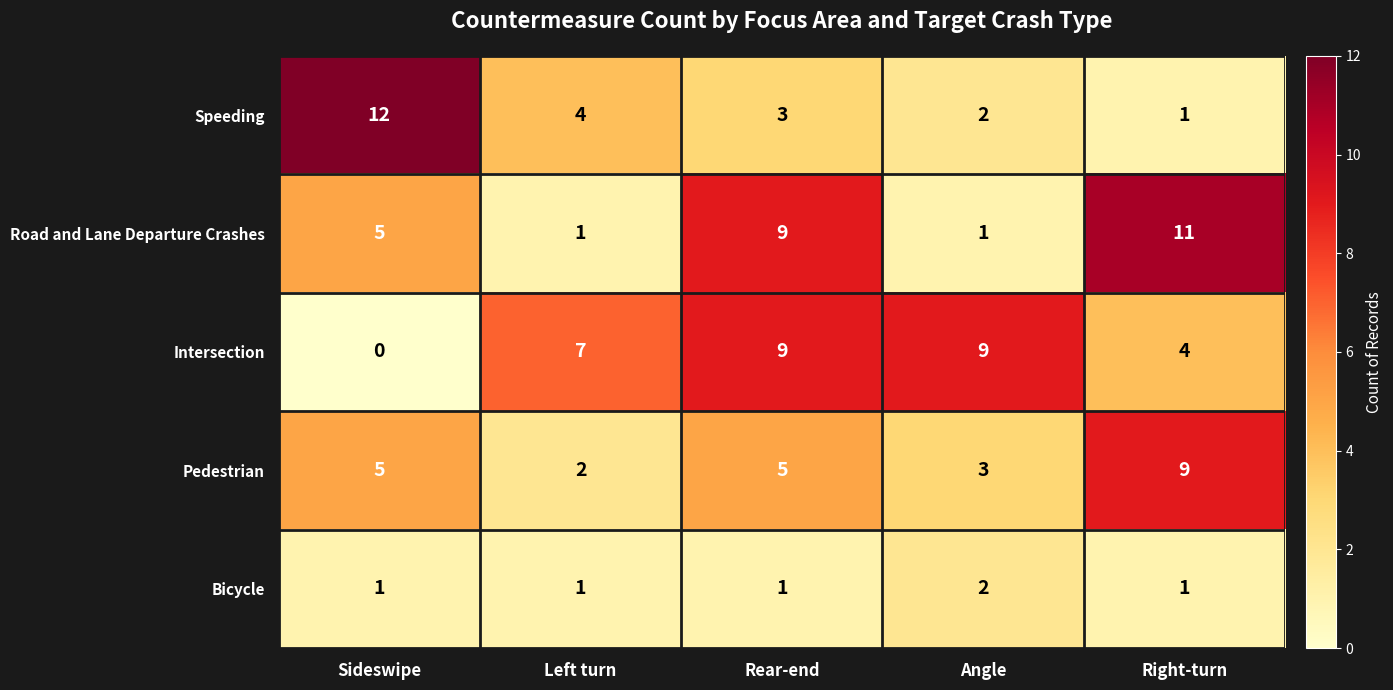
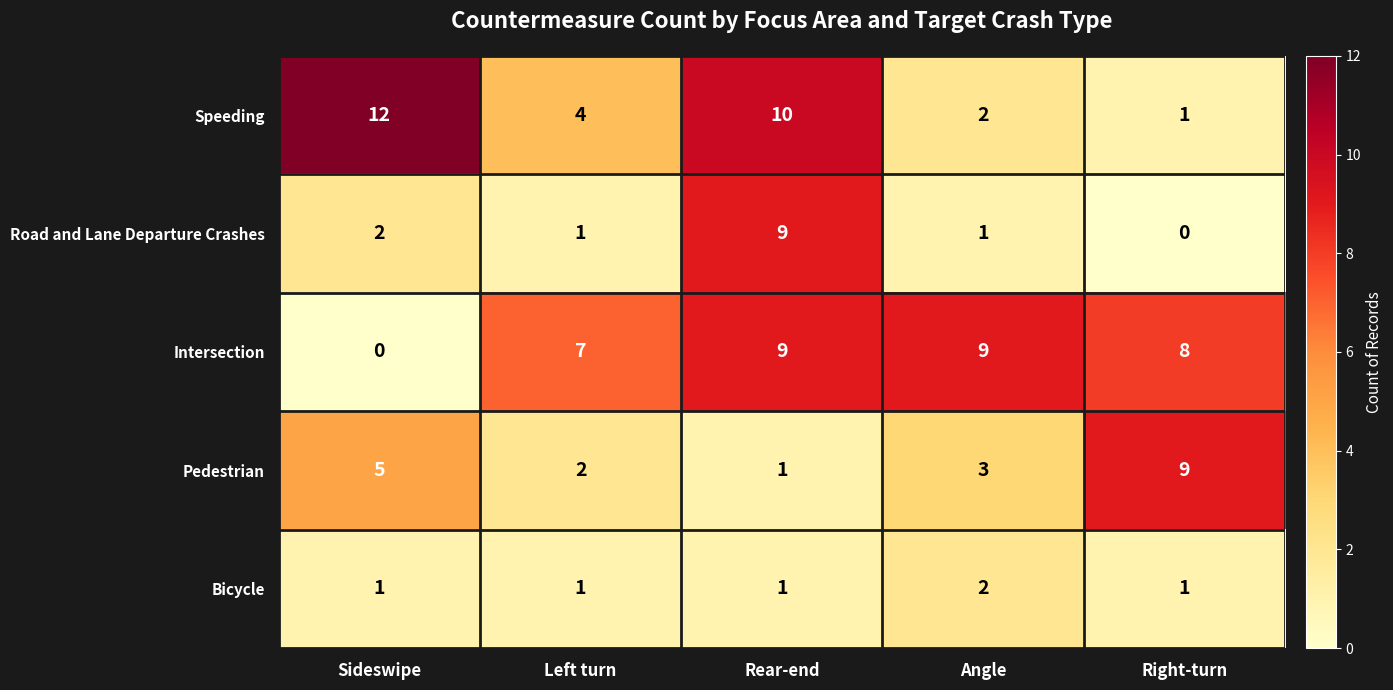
  {
    "Speeding": {
      "Sideswipe": 12,
      "Left turn": 4,
-     "Rear-end": 3,
+     "Rear-end": 10,
      "Angle": 2,
      "Right-turn": 1
    },
    "Road and Lane Departure Crashes": {
-     "Sideswipe": 5,
+     "Sideswipe": 2,
      "Left turn": 1,
      "Rear-end": 9,
      "Angle": 1,
-     "Right-turn": 11
+     "Right-turn": 0
    },
    "Intersection": {
      "Sideswipe": 0,
      "Left turn": 7,
      "Rear-end": 9,
      "Angle": 9,
-     "Right-turn": 4
+     "Right-turn": 8
    },
    "Pedestrian": {
      "Sideswipe": 5,
      "Left turn": 2,
-     "Rear-end": 5,
+     "Rear-end": 1,
      "Angle": 3,
      "Right-turn": 9
    },
    "Bicycle": {
      "Sideswipe": 1,
      "Left turn": 1,
      "Rear-end": 1,
      "Angle": 2,
      "Right-turn": 1
    }
  }
